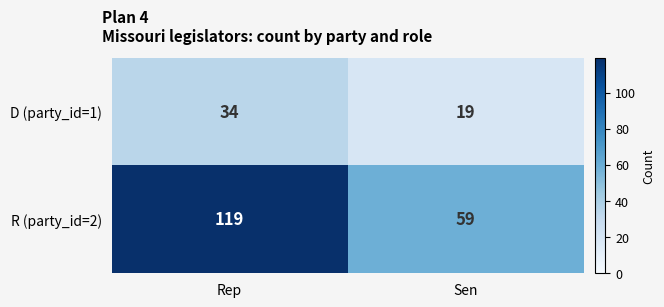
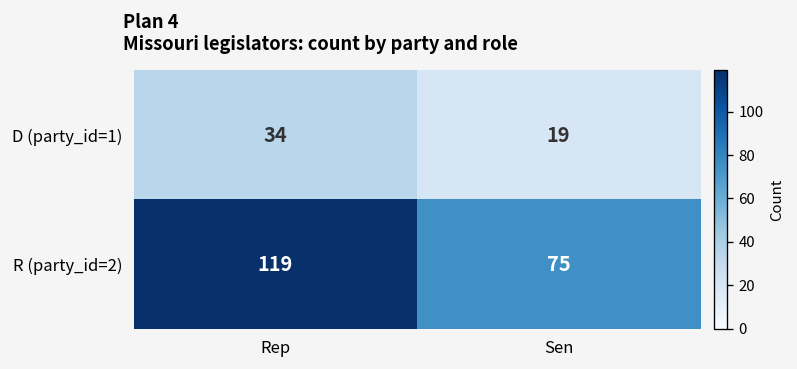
  {
    "D (party_id=1)": {
      "Rep": 34,
      "Sen": 19
    },
    "R (party_id=2)": {
      "Rep": 119,
-     "Sen": 59
+     "Sen": 75
    }
  }
